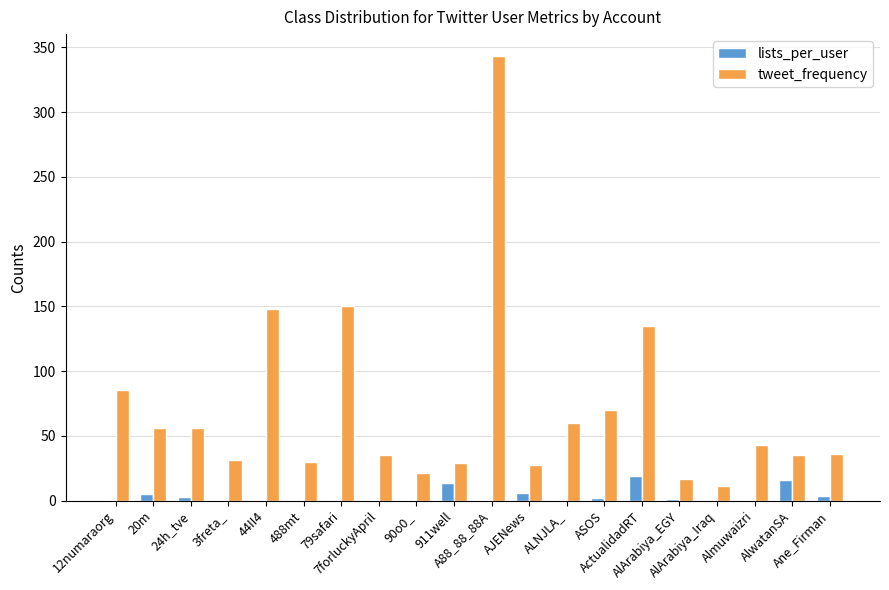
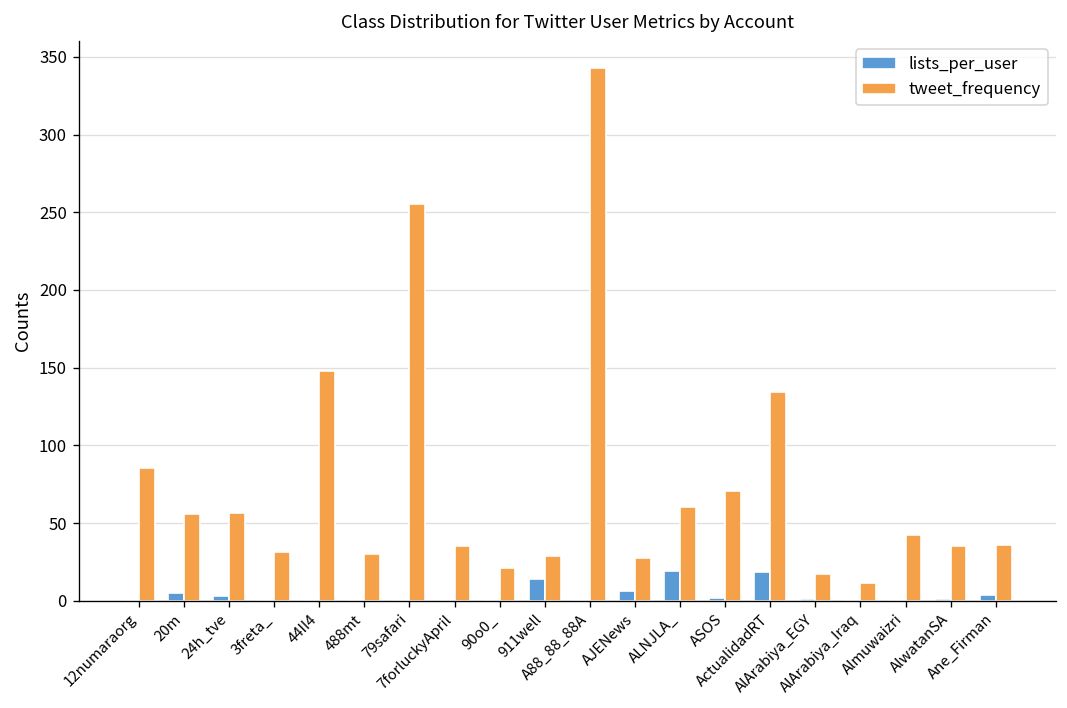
  {
    "lists_per_user": {
      "20m": 5,
      "24h_tve": 3,
      "911well": 14,
      "AJENews": 6,
-     "ALNJLA_": 1,
+     "ALNJLA_": 19,
      "ActualidadRT": 19,
-     "AlwatanSA": 16,
+     "AlwatanSA": 1,
      "Ane_Firman": 3
    },
    "tweet_frequency": {
      "12numaraorg": 85,
      "20m": 56,
      "24h_tve": 56,
      "3freta_": 31,
      "44II4": 148,
      "488mt": 30,
-     "79safari": 150,
+     "79safari": 255,
      "7forluckyApril": 35,
      "90o0_": 21,
      "911well": 29,
      "A88_88_88A": 343,
      "AJENews": 28,
      "ALNJLA_": 60,
      "ASOS": 70,
      "ActualidadRT": 135,
      "AlArabiya_EGY": 17,
      "AlArabiya_Iraq": 11,
      "Almuwaizri": 43,
      "AlwatanSA": 35,
      "Ane_Firman": 36
    }
  }
